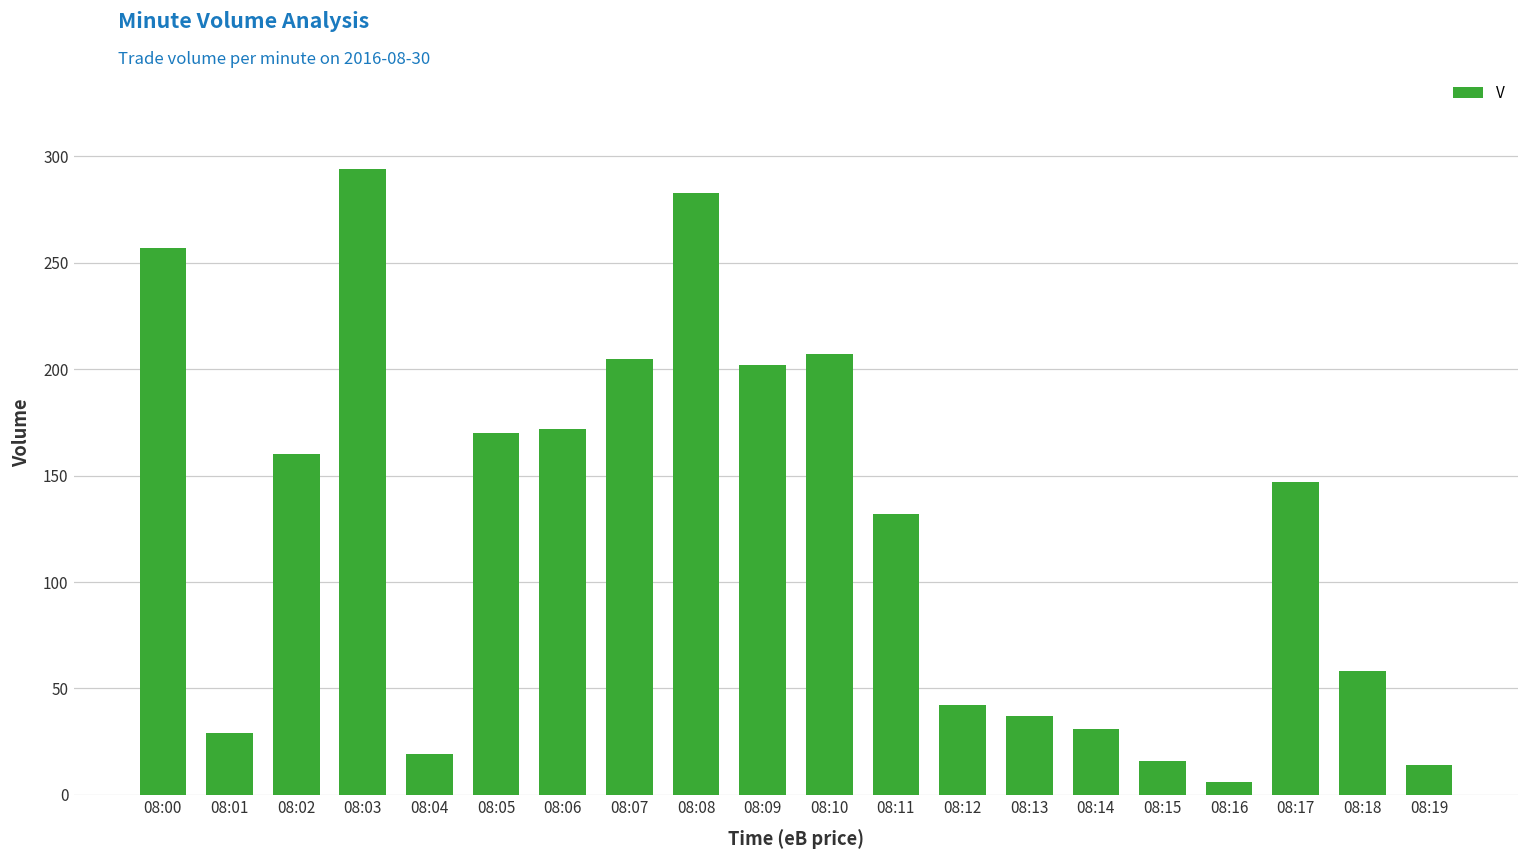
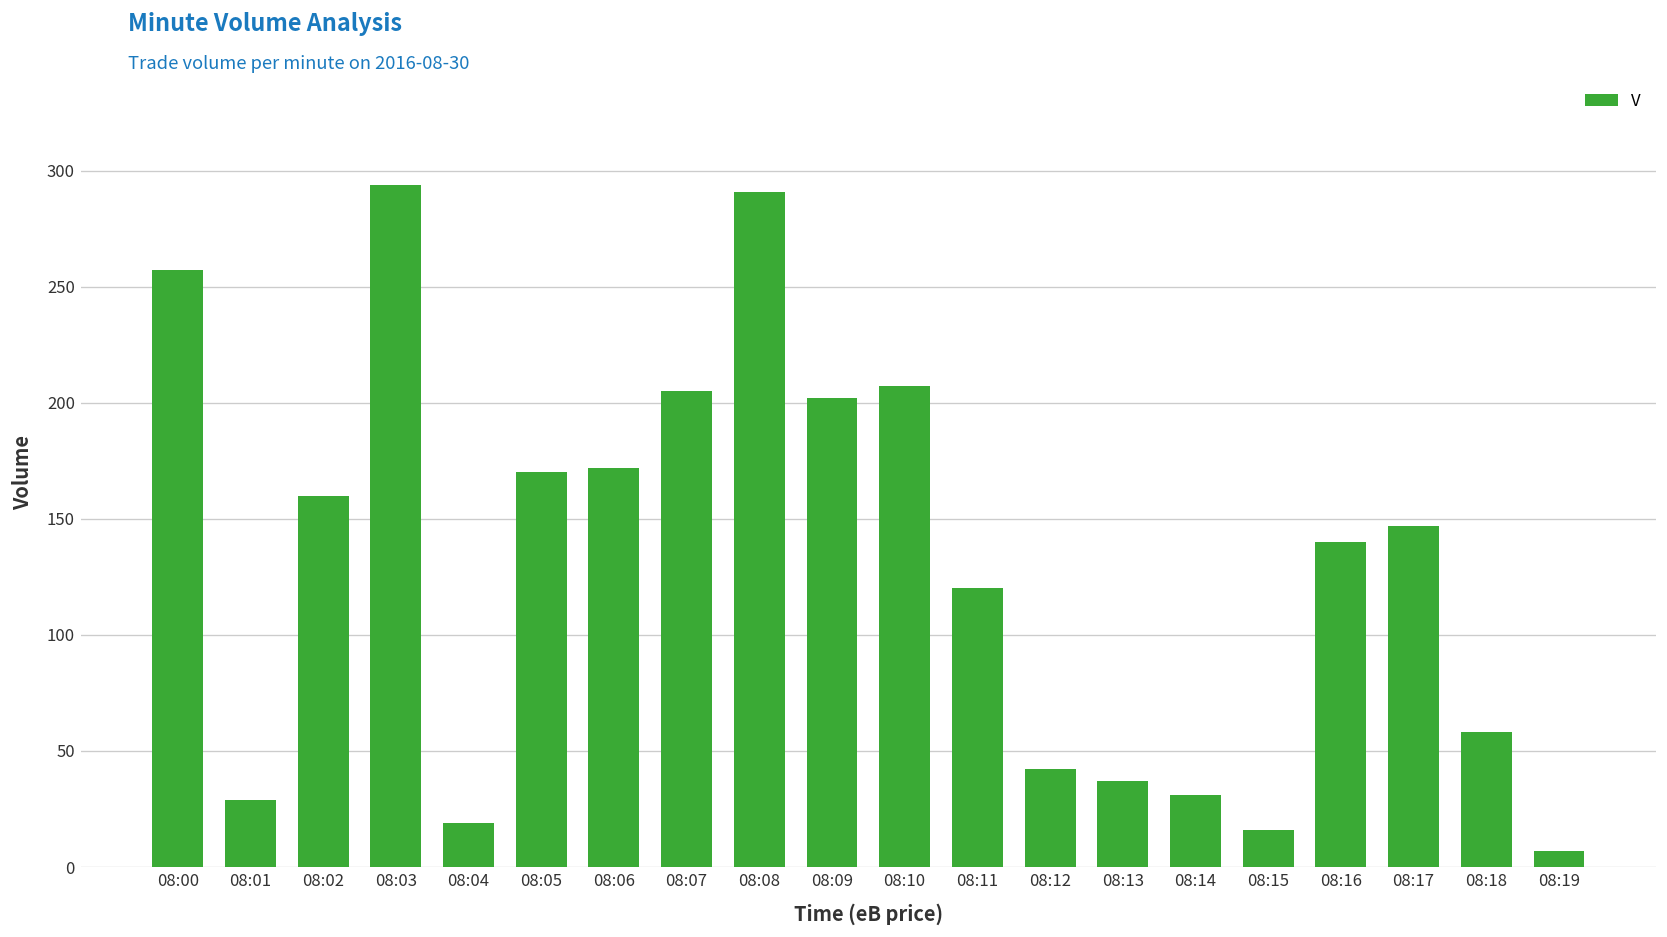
  {
    "08:00": 257,
    "08:01": 29,
    "08:02": 160,
    "08:03": 294,
    "08:04": 19,
    "08:05": 170,
    "08:06": 172,
    "08:07": 205,
-   "08:08": 283,
+   "08:08": 291,
    "08:09": 202,
    "08:10": 207,
-   "08:11": 132,
+   "08:11": 120,
    "08:12": 42,
    "08:13": 37,
    "08:14": 31,
    "08:15": 16,
-   "08:16": 6,
+   "08:16": 140,
    "08:17": 147,
    "08:18": 58,
-   "08:19": 14
+   "08:19": 7
  }
